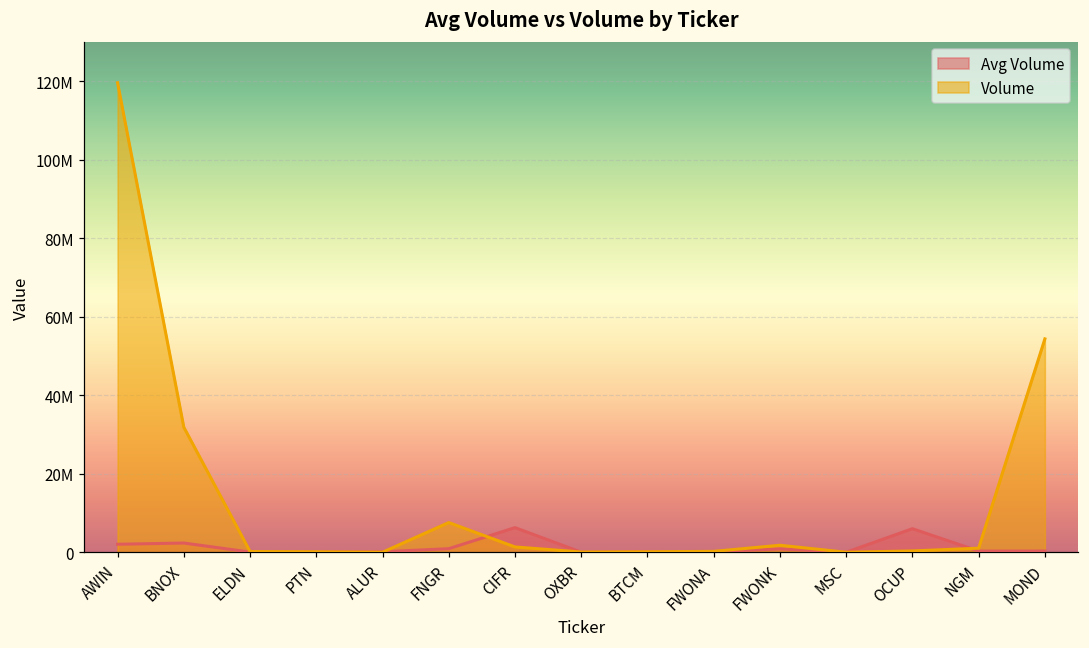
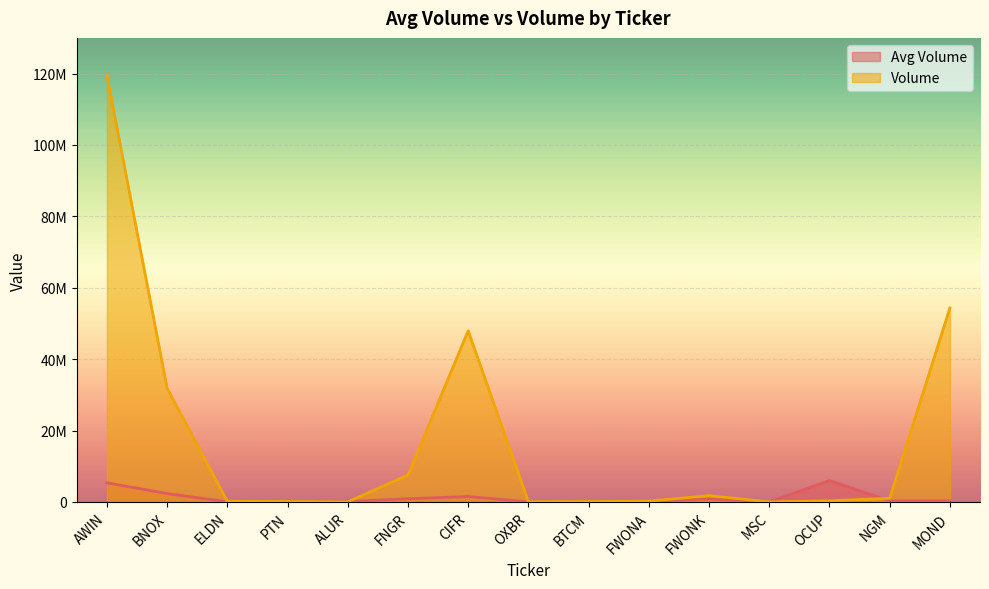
  {
    "Avg Volume": {
-     "AWIN": 2000000,
+     "AWIN": 5000000,
      "BNOX": 2000000,
      "FNGR": 1000000,
-     "CIFR": 6000000,
+     "CIFR": 2000000,
      "FWONK": 1000000,
      "OCUP": 6000000,
      "NGM": 0,
      "MOND": 0
    },
    "Volume": {
      "AWIN": 120000000,
      "BNOX": 32000000,
      "FNGR": 8000000,
-     "CIFR": 1000000,
+     "CIFR": 48000000,
      "FWONK": 2000000,
      "OCUP": 0,
      "NGM": 1000000,
      "MOND": 54000000
    }
  }
